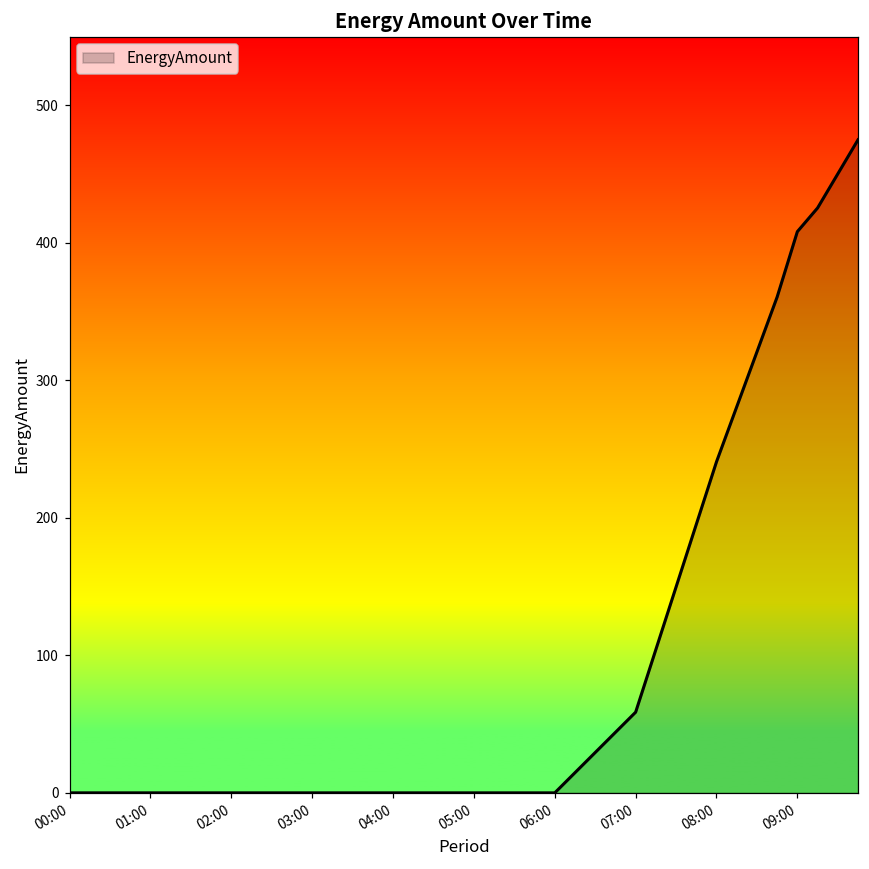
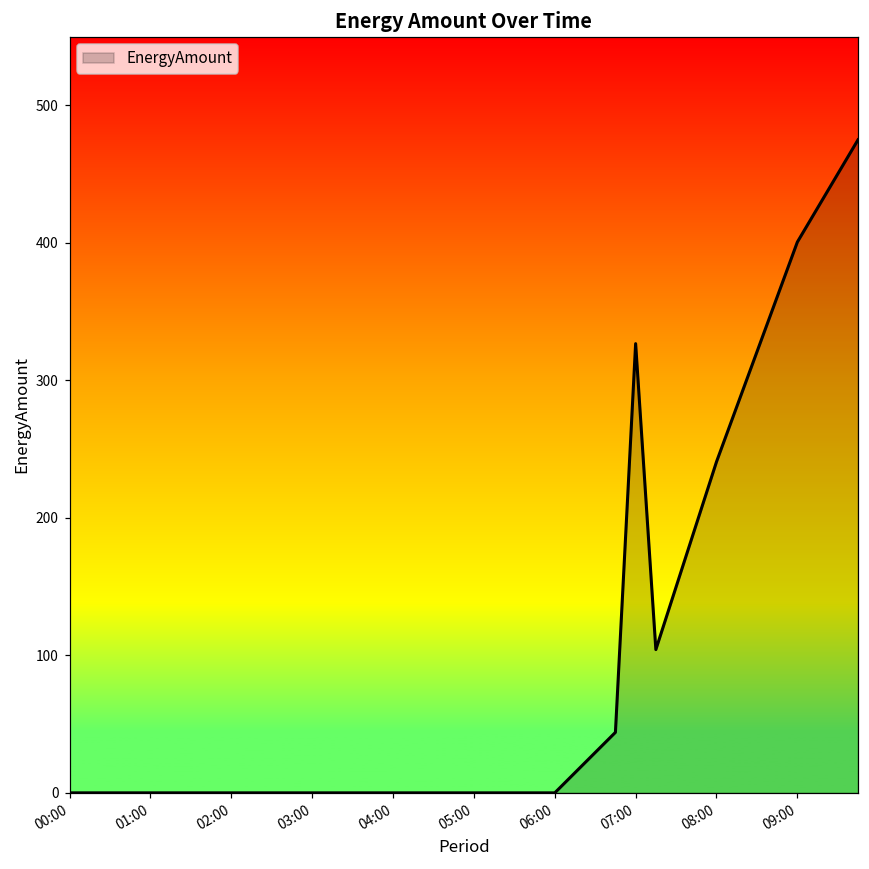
  {
    "00:00": 0,
    "01:00": 0,
    "02:00": 0,
    "03:00": 0,
    "04:00": 0,
    "05:00": 0,
    "06:00": 0,
-   "07:00": 59,
+   "07:00": 327,
    "08:00": 241,
-   "09:00": 408
+   "09:00": 401
  }
